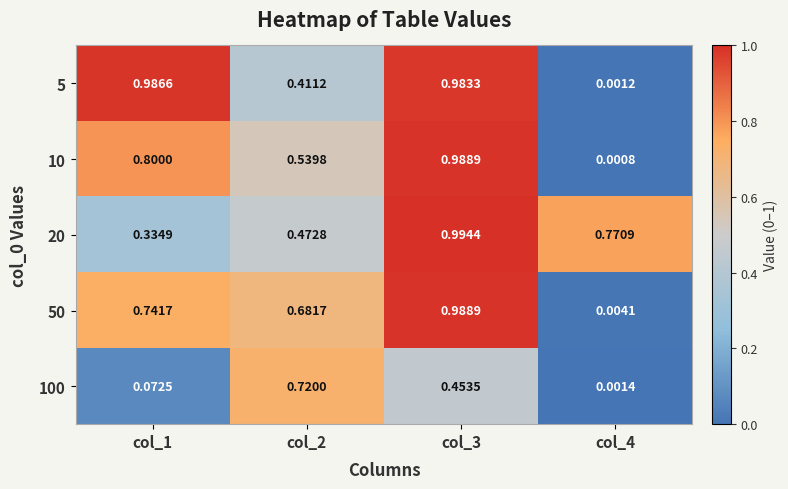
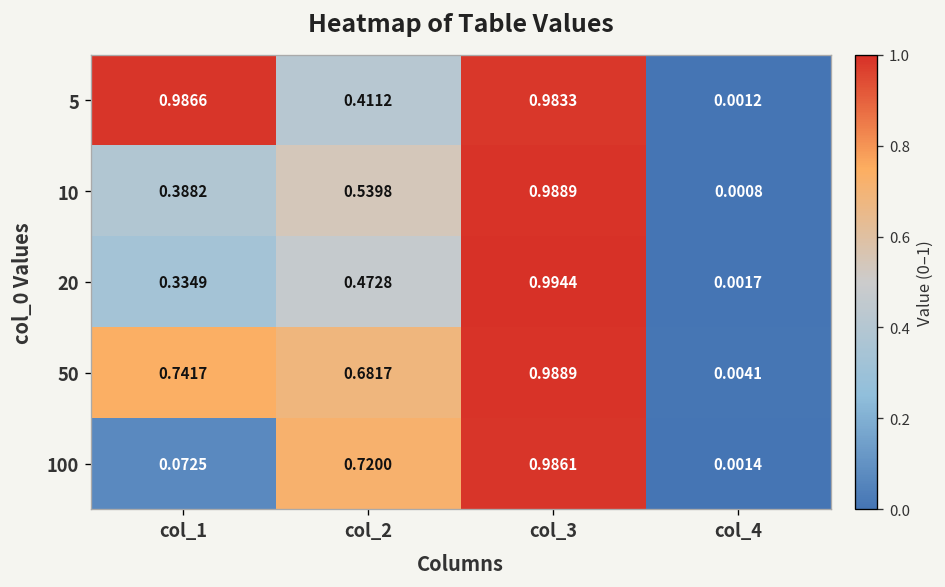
  {
    "5": {
      "col_1": 0.9866,
      "col_2": 0.4112,
      "col_3": 0.9833,
      "col_4": 0.0012
    },
    "10": {
-     "col_1": 0.8000,
+     "col_1": 0.3882,
      "col_2": 0.5398,
      "col_3": 0.9889,
      "col_4": 0.0008
    },
    "20": {
      "col_1": 0.3349,
      "col_2": 0.4728,
      "col_3": 0.9944,
-     "col_4": 0.7709
+     "col_4": 0.0017
    },
    "50": {
      "col_1": 0.7417,
      "col_2": 0.6817,
      "col_3": 0.9889,
      "col_4": 0.0041
    },
    "100": {
      "col_1": 0.0725,
      "col_2": 0.7200,
-     "col_3": 0.4535,
+     "col_3": 0.9861,
      "col_4": 0.0014
    }
  }
